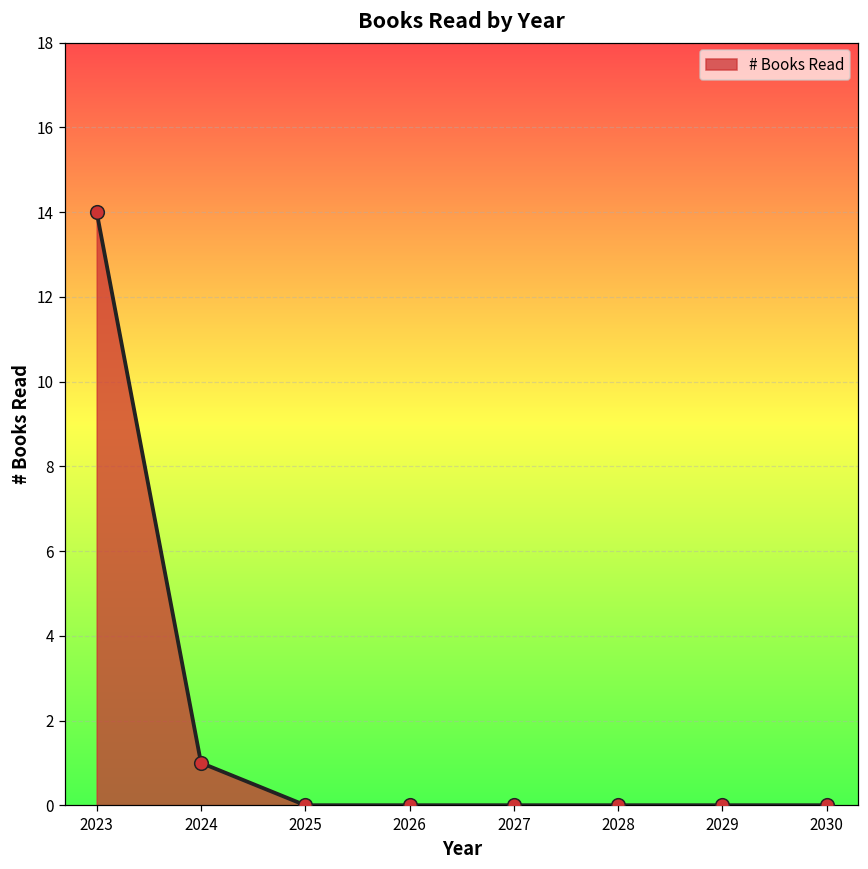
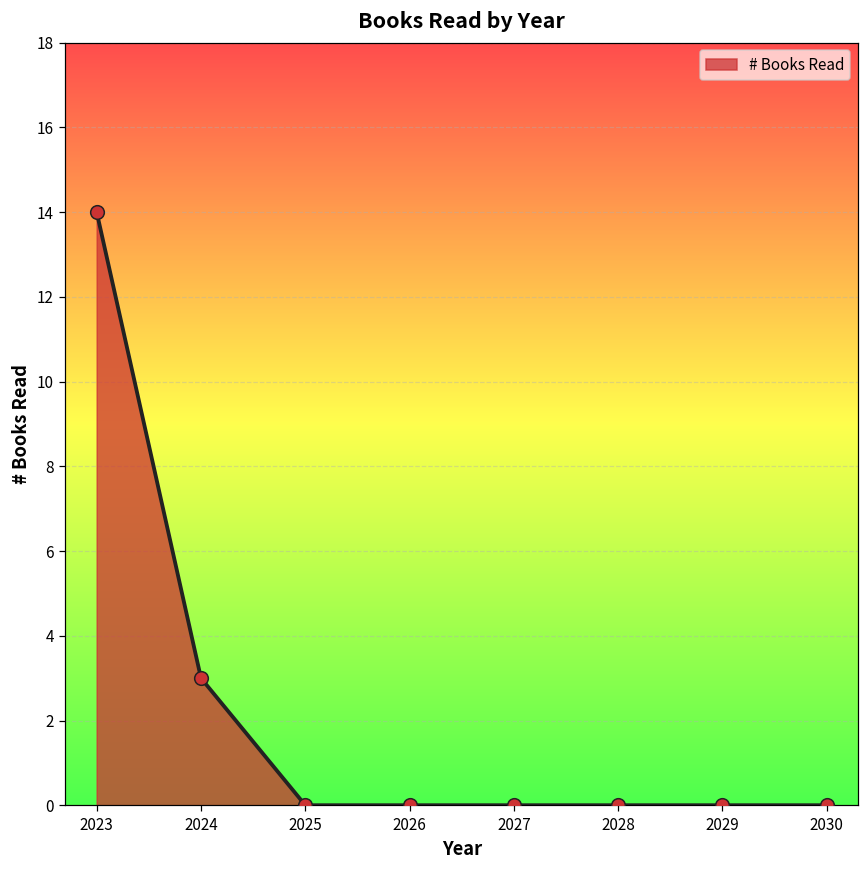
  {
    "2023": 14,
-   "2024": 1,
+   "2024": 3,
    "2025": 0,
    "2026": 0,
    "2027": 0,
    "2028": 0,
    "2029": 0,
    "2030": 0
  }
